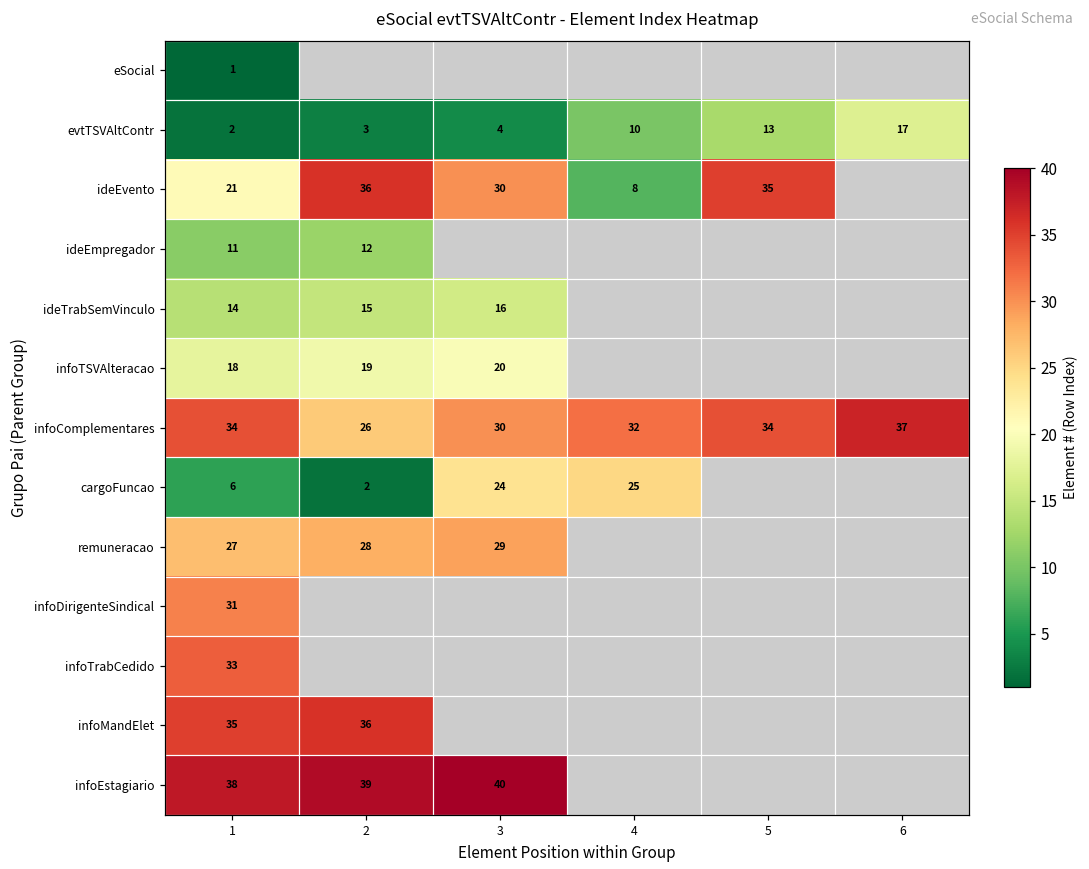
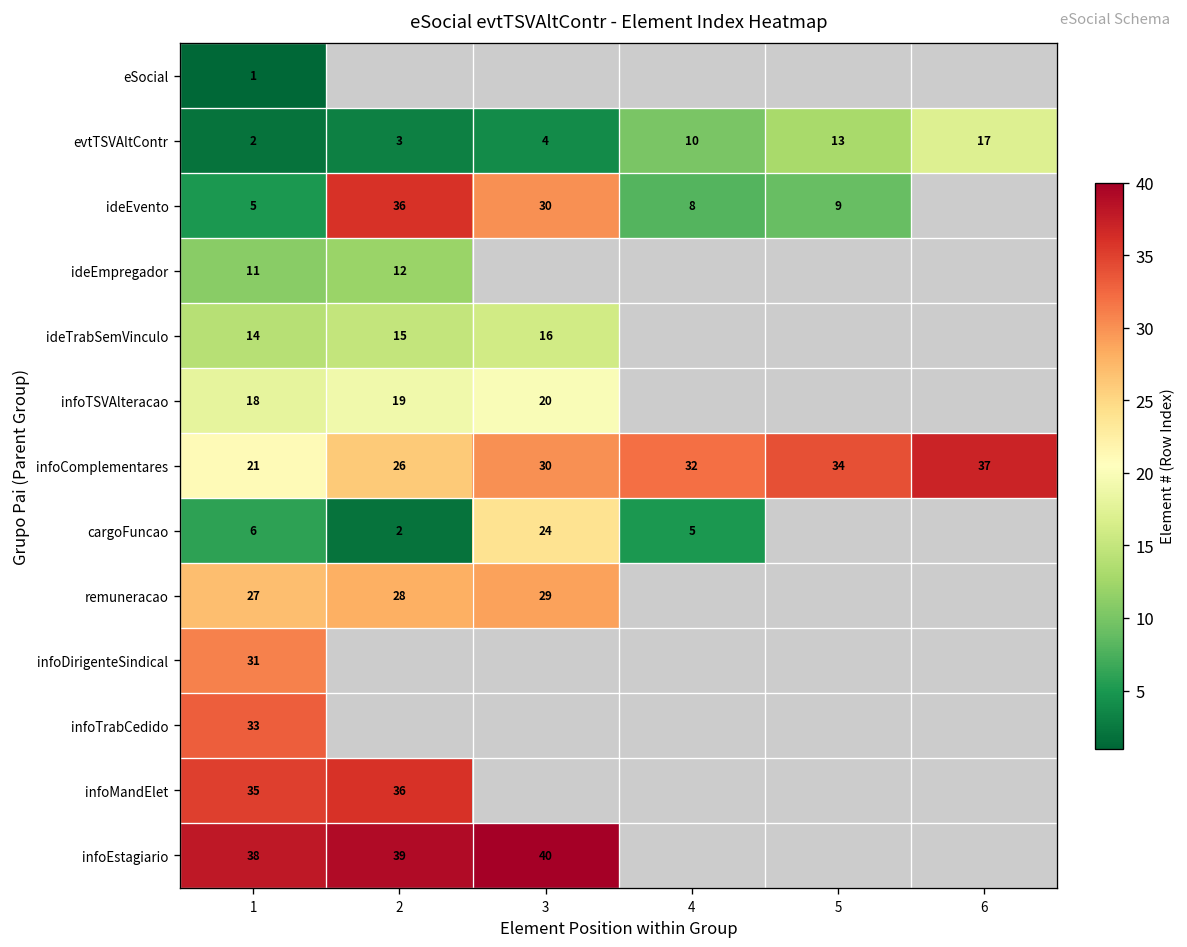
  {
    "eSocial": {
      "1": 1
    },
    "evtTSVAltContr": {
      "1": 2,
      "2": 3,
      "3": 4,
      "4": 10,
      "5": 13,
      "6": 17
    },
    "ideEvento": {
-     "1": 21,
+     "1": 5,
      "2": 36,
      "3": 30,
      "4": 8,
-     "5": 35
+     "5": 9
    },
    "ideEmpregador": {
      "1": 11,
      "2": 12
    },
    "ideTrabSemVinculo": {
      "1": 14,
      "2": 15,
      "3": 16
    },
    "infoTSVAlteracao": {
      "1": 18,
      "2": 19,
      "3": 20
    },
    "infoComplementares": {
-     "1": 34,
+     "1": 21,
      "2": 26,
      "3": 30,
      "4": 32,
      "5": 34,
      "6": 37
    },
    "cargoFuncao": {
      "1": 6,
      "2": 2,
      "3": 24,
-     "4": 25
+     "4": 5
    },
    "remuneracao": {
      "1": 27,
      "2": 28,
      "3": 29
    },
    "infoDirigenteSindical": {
      "1": 31
    },
    "infoTrabCedido": {
      "1": 33
    },
    "infoMandElet": {
      "1": 35,
      "2": 36
    },
    "infoEstagiario": {
      "1": 38,
      "2": 39,
      "3": 40
    }
  }
